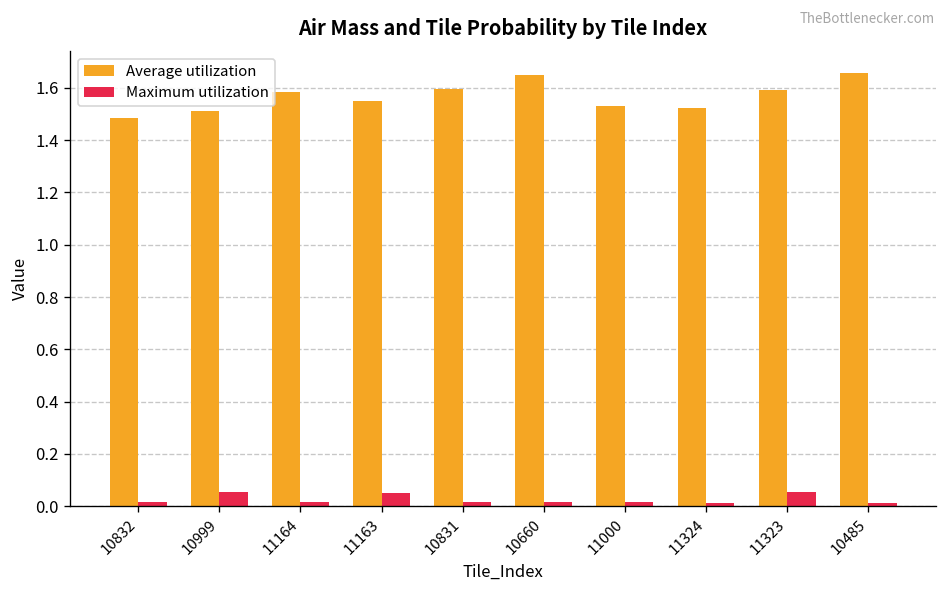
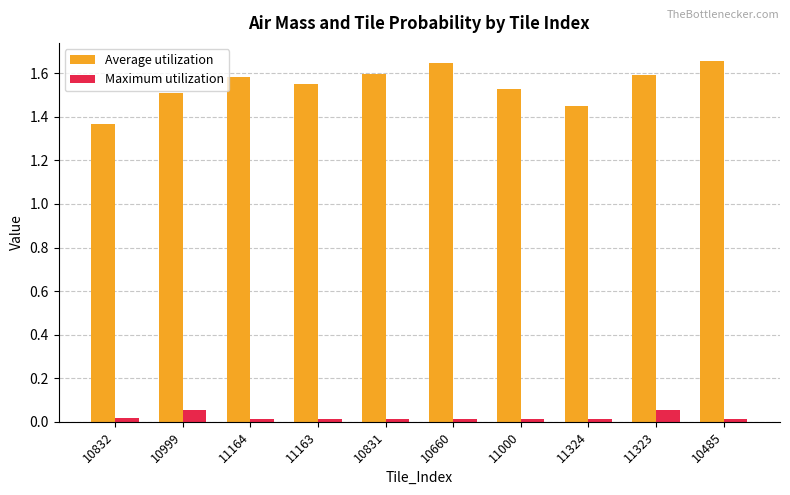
  {
    "Average utilization": {
-     "10832": 1.49,
+     "10832": 1.37,
      "10999": 1.51,
      "11164": 1.58,
      "11163": 1.55,
      "10831": 1.60,
      "10660": 1.65,
      "11000": 1.53,
-     "11324": 1.52,
+     "11324": 1.45,
      "11323": 1.59,
      "10485": 1.66
    },
    "Maximum utilization": {
      "10832": 0.02,
      "10999": 0.05,
      "11164": 0.01,
-     "11163": 0.05,
+     "11163": 0.01,
      "10831": 0.01,
      "10660": 0.01,
      "11000": 0.01,
      "11324": 0.01,
      "11323": 0.05,
      "10485": 0.01
    }
  }
